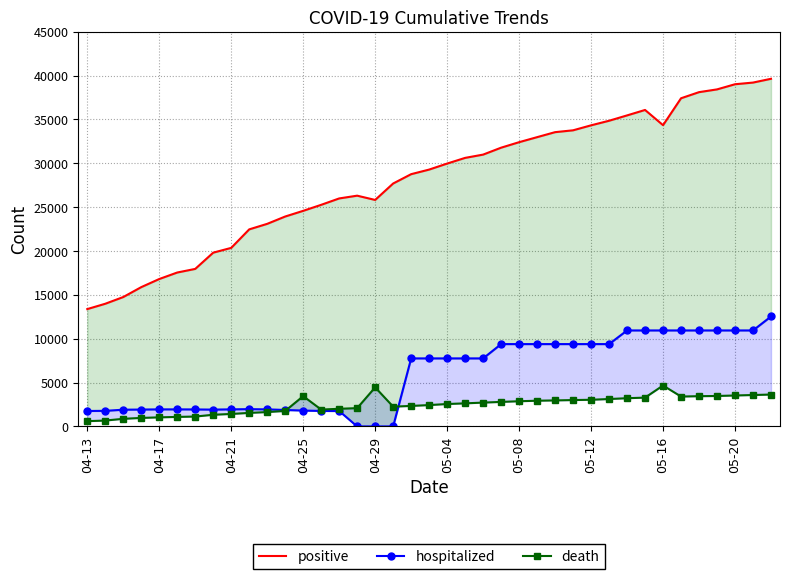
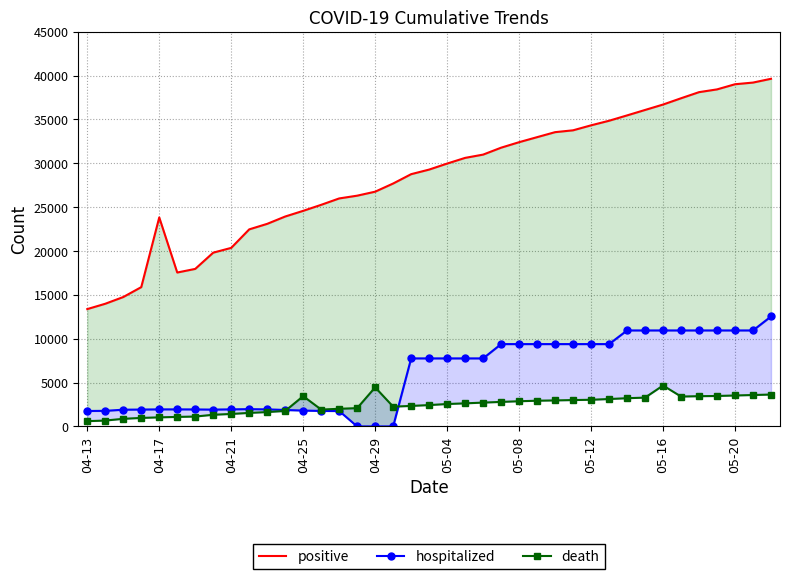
  {
    "positive": {
      "04-13": 13000,
-     "04-17": 17000,
+     "04-17": 24000,
      "04-21": 20000,
      "04-25": 25000,
-     "04-29": 26000,
+     "04-29": 27000,
      "05-04": 30000,
      "05-08": 32000,
      "05-12": 34000,
-     "05-16": 34000,
+     "05-16": 37000,
      "05-20": 39000
    },
    "death": {
      "04-13": 1000,
      "04-17": 1000,
      "04-21": 1000,
      "05-04": 3000,
      "05-08": 3000,
      "05-12": 3000,
      "05-16": 5000,
      "05-20": 4000
    }
  }
